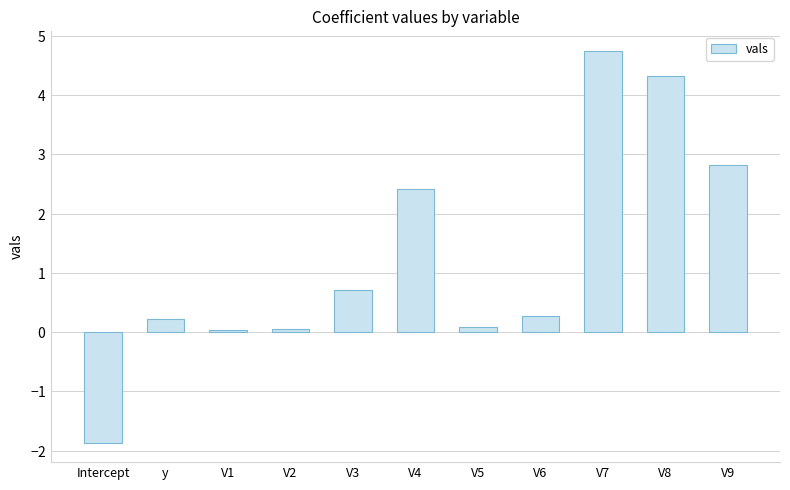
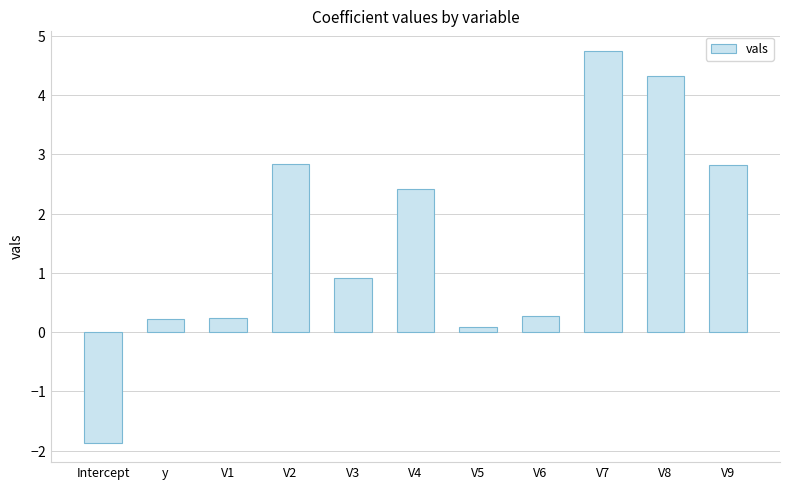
  {
    "Intercept": -1.9,
    "y": 0.2,
-   "V1": 0.0,
-   "V2": 0.1,
-   "V3": 0.7,
+   "V1": 0.2,
+   "V2": 2.8,
+   "V3": 0.9,
    "V4": 2.4,
    "V5": 0.1,
    "V6": 0.3,
    "V7": 4.7,
    "V8": 4.3,
    "V9": 2.8
  }
